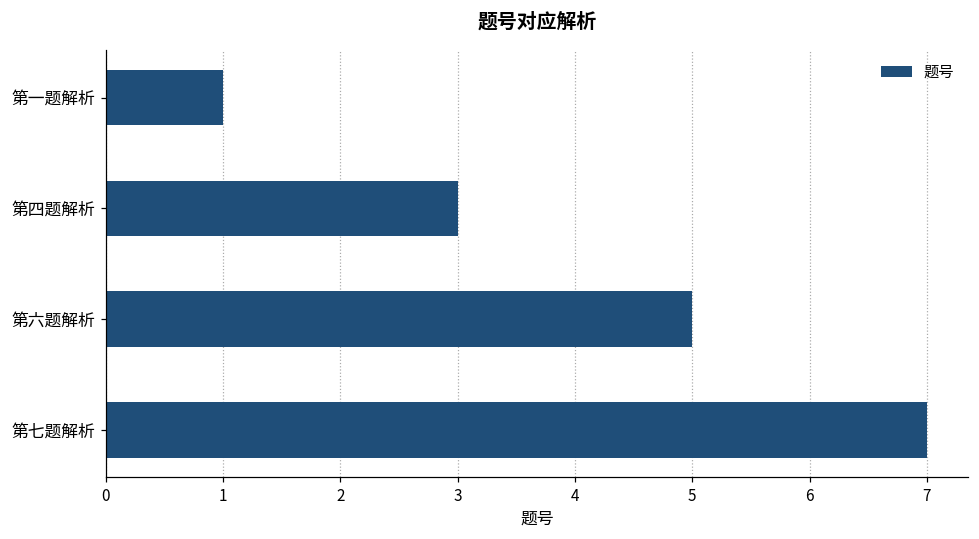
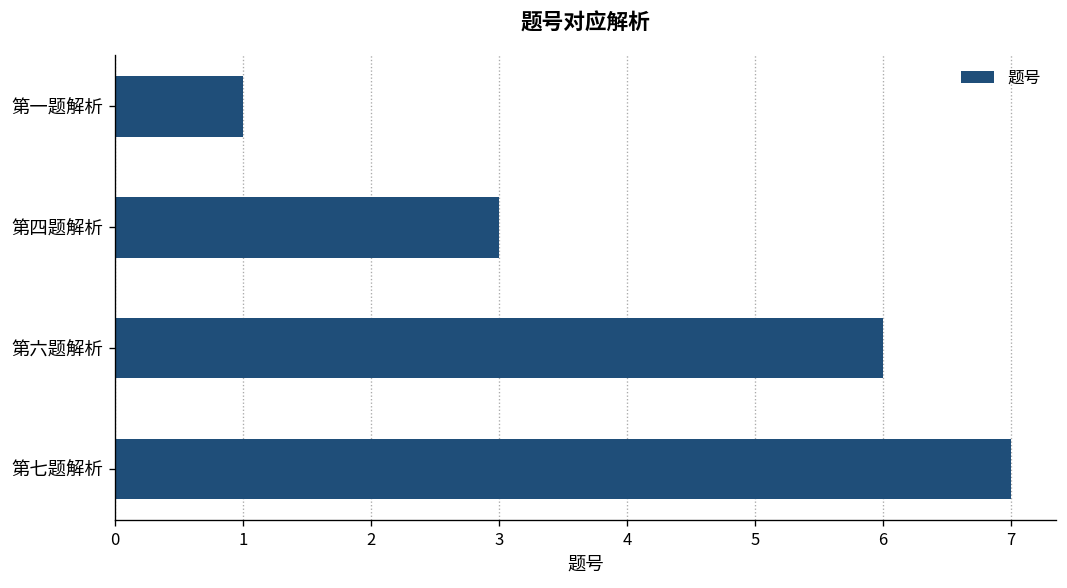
  {
    "第一题解析": 1,
    "第四题解析": 3,
-   "第六题解析": 5,
+   "第六题解析": 6,
    "第七题解析": 7
  }
